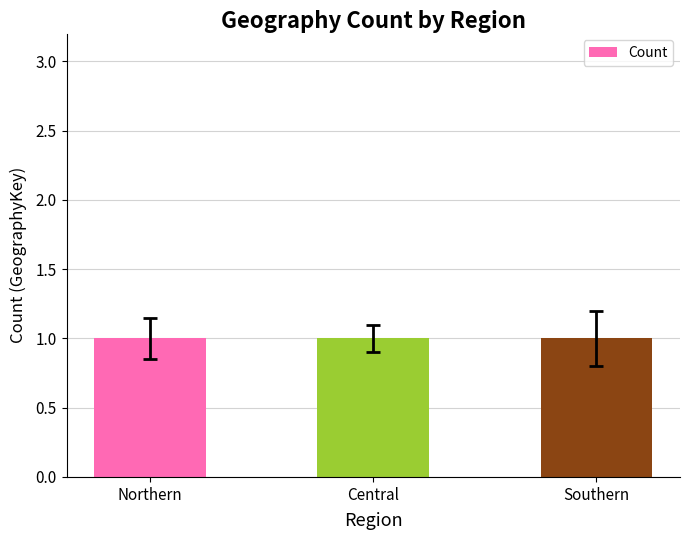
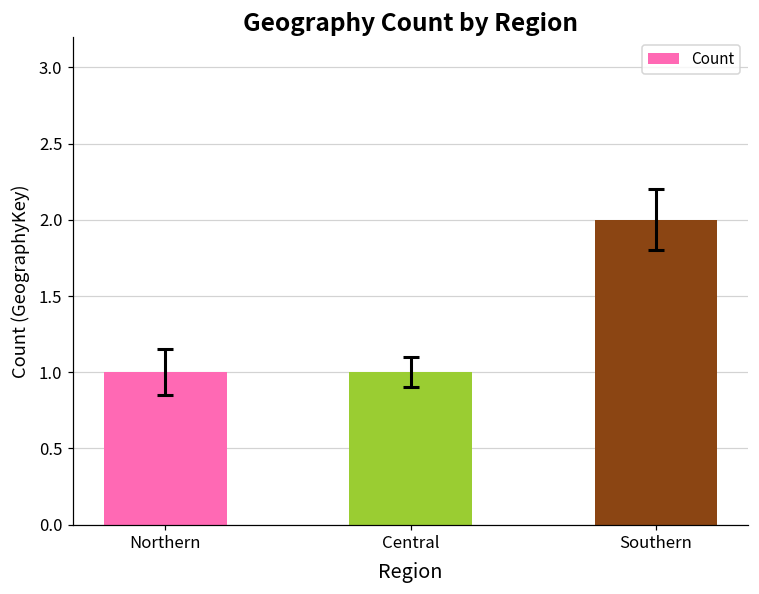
  {
    "Count": {
      "Northern": 1,
      "Central": 1,
-     "Southern": 1
+     "Southern": 2
    }
  }
